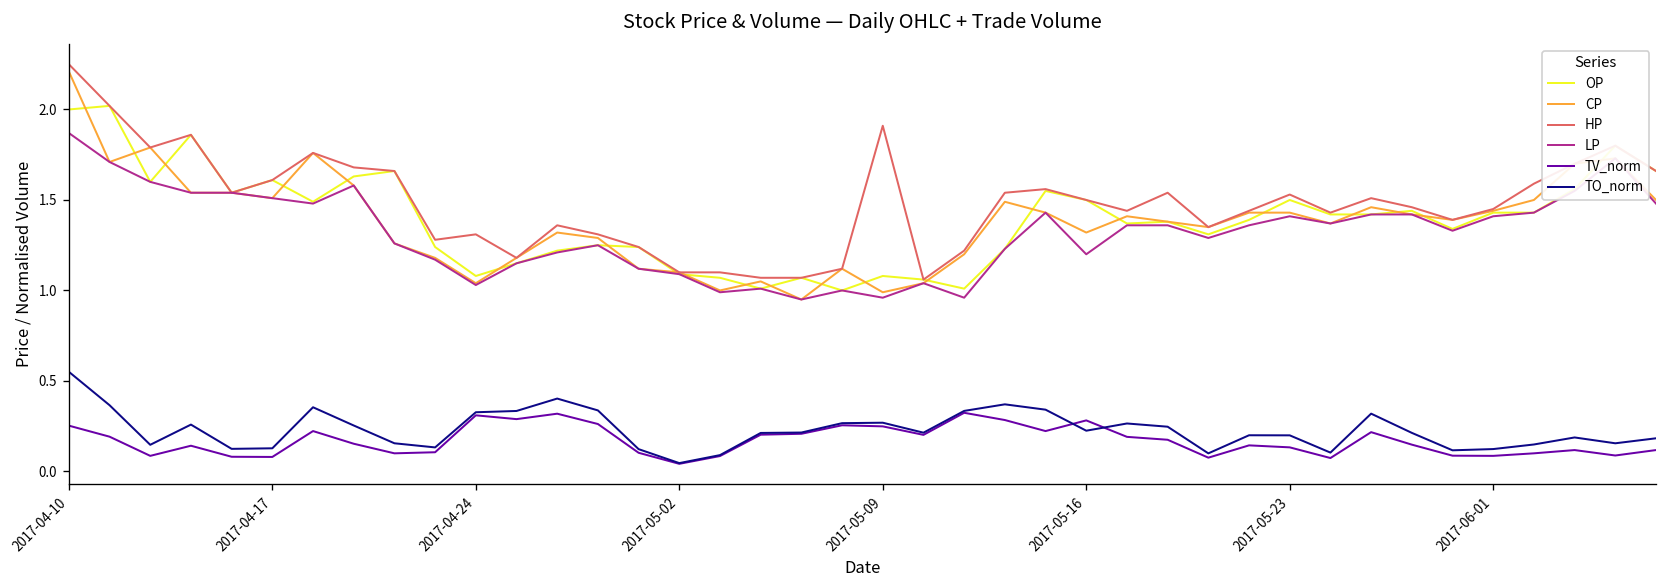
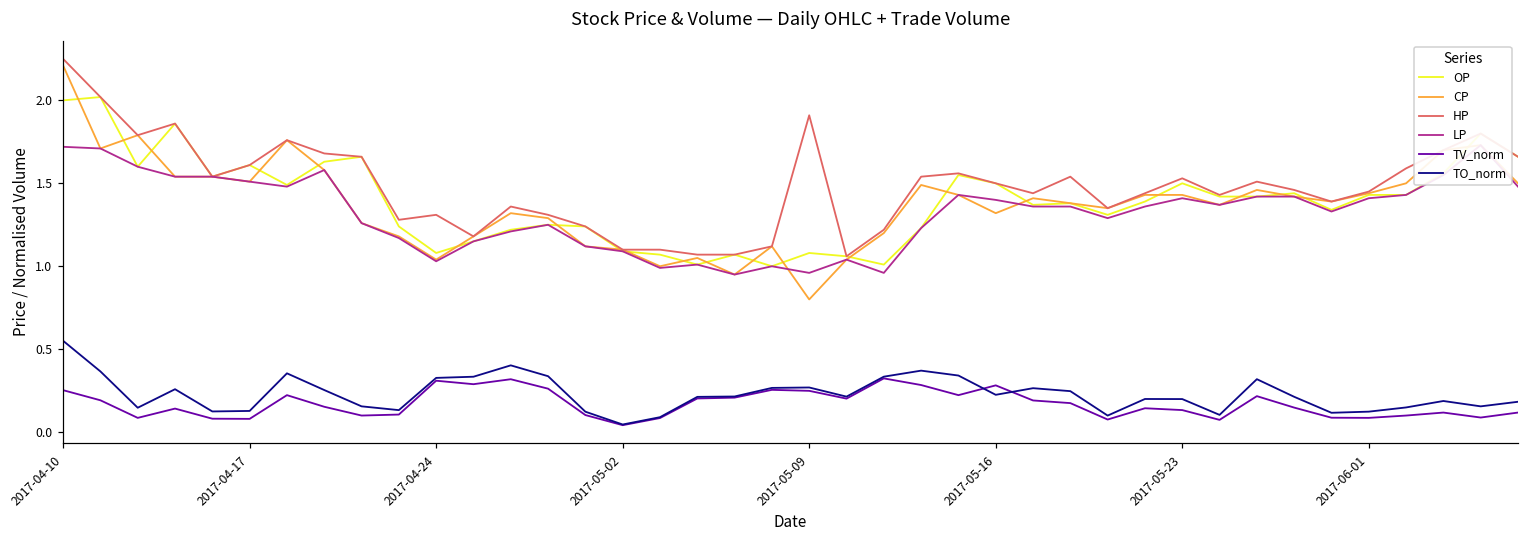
  {
    "OP": {
      "2017-04-10": 2.00,
      "2017-04-24": 1.08,
      "2017-05-09": 1.08,
      "2017-05-23": 1.50
    },
    "CP": {
      "2017-04-10": 2.21,
-     "2017-05-09": 0.99,
+     "2017-05-09": 0.80,
      "2017-05-16": 1.32,
      "2017-05-23": 1.43
    },
    "HP": {
      "2017-04-10": 2.25,
      "2017-04-24": 1.31,
      "2017-05-09": 1.91,
      "2017-05-23": 1.53
    },
    "LP": {
-     "2017-04-10": 1.87,
+     "2017-04-10": 1.72,
      "2017-05-09": 0.96,
-     "2017-05-16": 1.2,
+     "2017-05-16": 1.4,
      "2017-05-23": 1.41,
      "2017-06-01": 1.41
    },
    "TV_norm": {
      "2017-04-10": 0.25,
      "2017-04-17": 0.08,
      "2017-04-24": 0.31,
      "2017-05-09": 0.25,
      "2017-05-16": 0.28,
      "2017-05-23": 0.13,
      "2017-06-01": 0.09
    },
    "TO_norm": {
      "2017-04-10": 0.55,
      "2017-04-17": 0.13,
      "2017-04-24": 0.33,
      "2017-05-09": 0.27,
      "2017-05-16": 0.23,
      "2017-05-23": 0.20,
      "2017-06-01": 0.12
    }
  }
